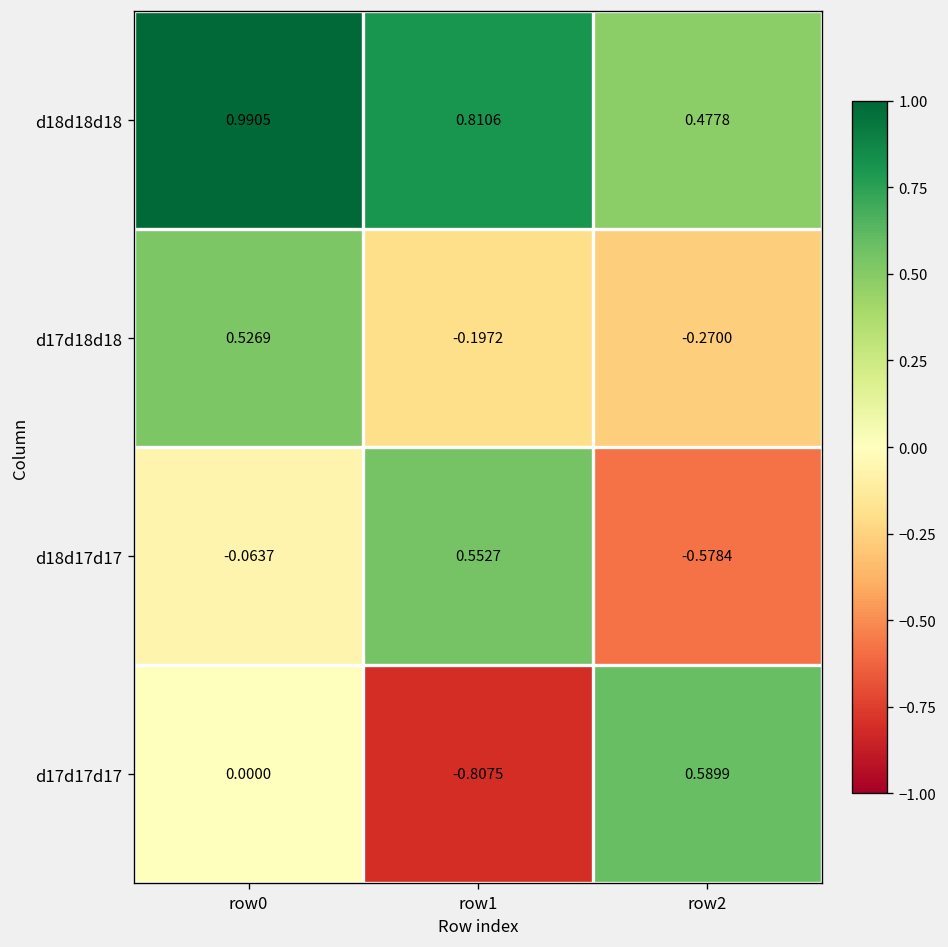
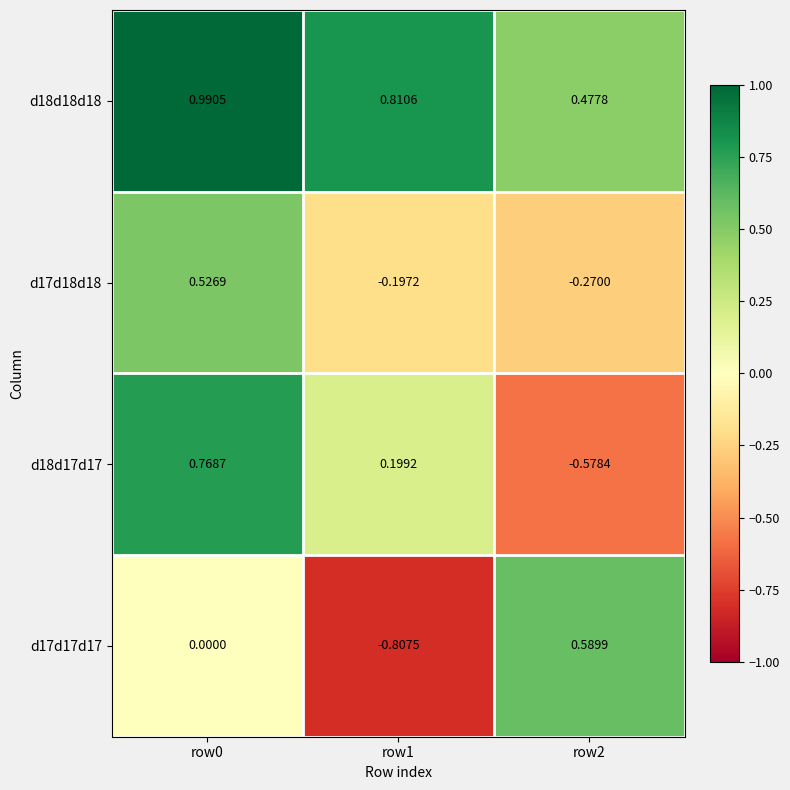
  {
    "d18d18d18": {
      "row0": 0.9905,
      "row1": 0.8106,
      "row2": 0.4778
    },
    "d17d18d18": {
      "row0": 0.5269,
      "row1": -0.1972,
      "row2": -0.2700
    },
    "d18d17d17": {
-     "row0": -0.0637,
-     "row1": 0.5527,
+     "row0": 0.7687,
+     "row1": 0.1992,
      "row2": -0.5784
    },
    "d17d17d17": {
      "row0": 0.0000,
      "row1": -0.8075,
      "row2": 0.5899
    }
  }
